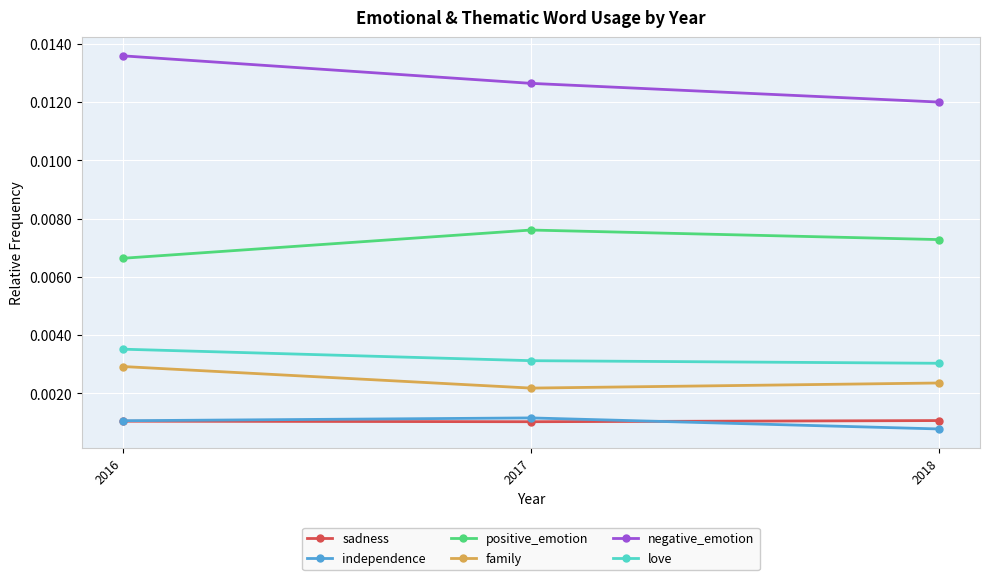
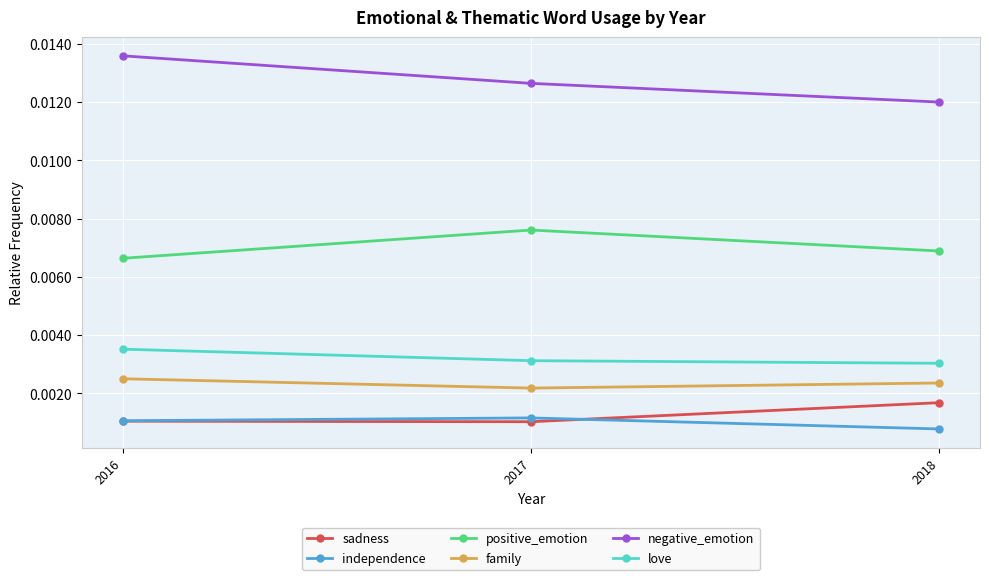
  {
    "sadness": {
      "2017": 0.0010,
-     "2018": 0.0011
+     "2018": 0.0017
    },
    "positive_emotion": {
      "2016": 0.0066,
      "2017": 0.0076,
-     "2018": 0.0073
+     "2018": 0.0069
    },
    "family": {
-     "2016": 0.0029,
+     "2016": 0.0025,
      "2017": 0.0022,
      "2018": 0.0024
    },
    "negative_emotion": {
      "2016": 0.0136,
      "2017": 0.0126,
      "2018": 0.0120
    }
  }
